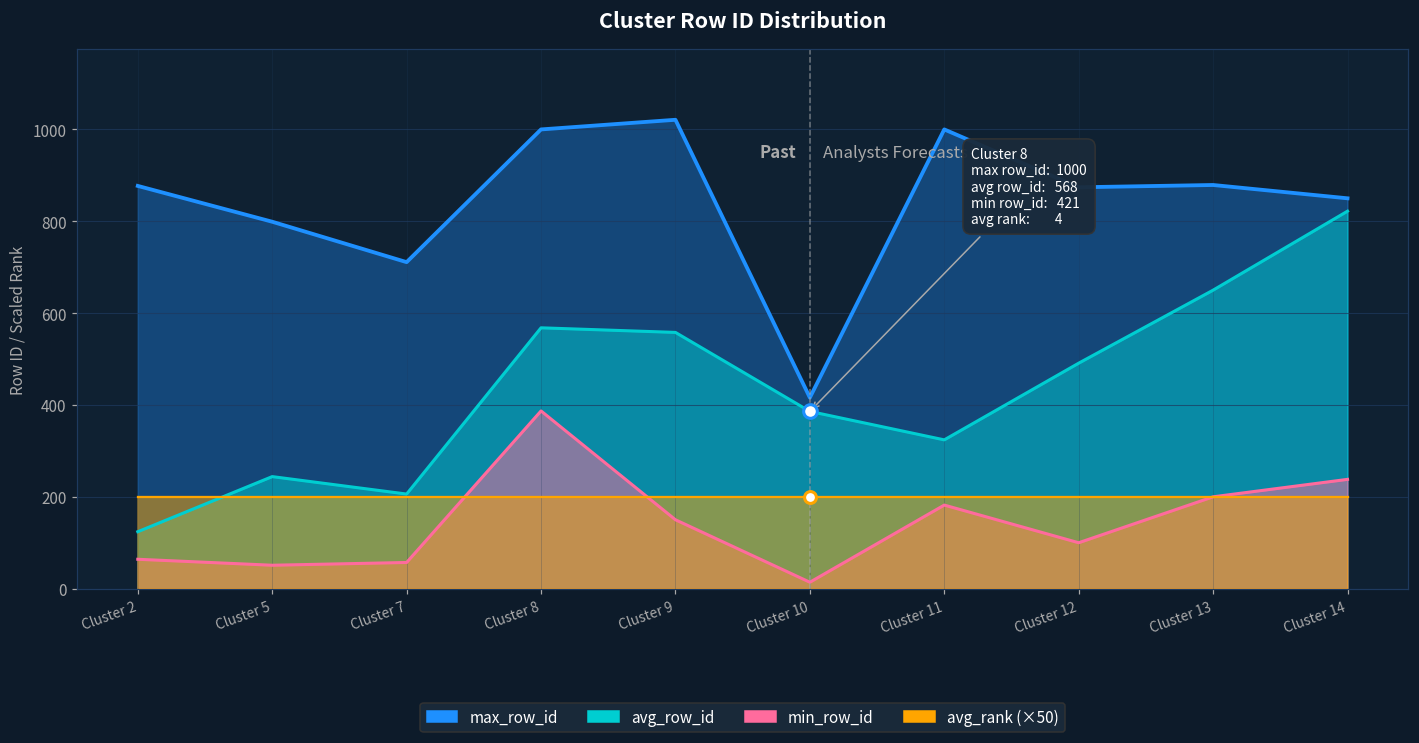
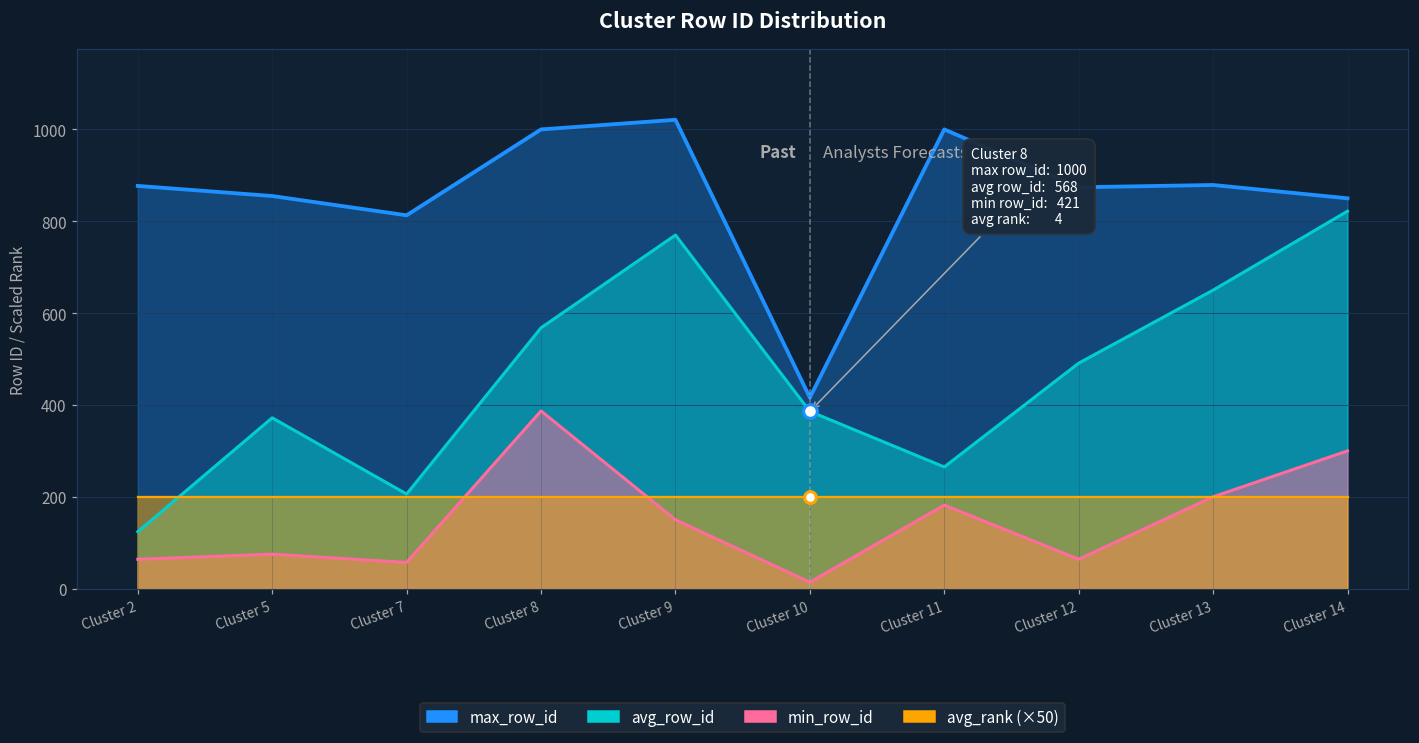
  {
    "max_row_id": {
      "Cluster 2": 880,
-     "Cluster 5": 800,
-     "Cluster 7": 710,
+     "Cluster 5": 860,
+     "Cluster 7": 810,
      "Cluster 8": 1000,
      "Cluster 9": 1020,
      "Cluster 10": 420,
      "Cluster 11": 1000,
      "Cluster 13": 880,
      "Cluster 14": 850
    },
    "avg_row_id": {
      "Cluster 2": 120,
-     "Cluster 5": 240,
+     "Cluster 5": 370,
      "Cluster 8": 570,
-     "Cluster 9": 560,
-     "Cluster 11": 320,
+     "Cluster 9": 770,
+     "Cluster 11": 270,
      "Cluster 13": 650,
      "Cluster 14": 820
    },
    "min_row_id": {
      "Cluster 2": 60,
-     "Cluster 5": 50,
+     "Cluster 5": 80,
      "Cluster 7": 60,
      "Cluster 8": 390,
      "Cluster 9": 150,
      "Cluster 10": 10,
      "Cluster 11": 180,
-     "Cluster 12": 100,
-     "Cluster 14": 240
+     "Cluster 12": 60,
+     "Cluster 14": 300
    },
    "avg_rank (×50)": {
      "Cluster 2": 200,
      "Cluster 5": 200,
      "Cluster 8": 200,
      "Cluster 9": 200,
      "Cluster 11": 200,
      "Cluster 12": 200,
      "Cluster 14": 200
    }
  }
